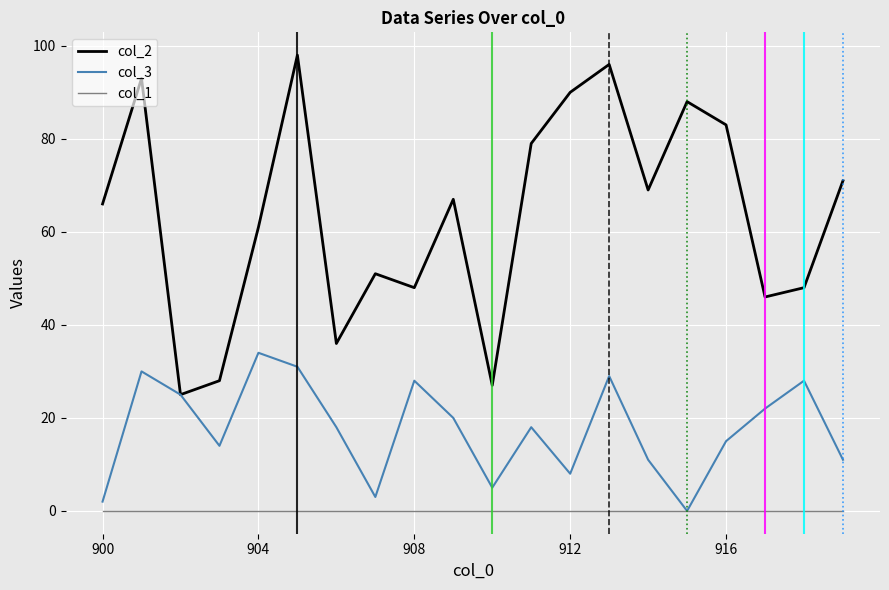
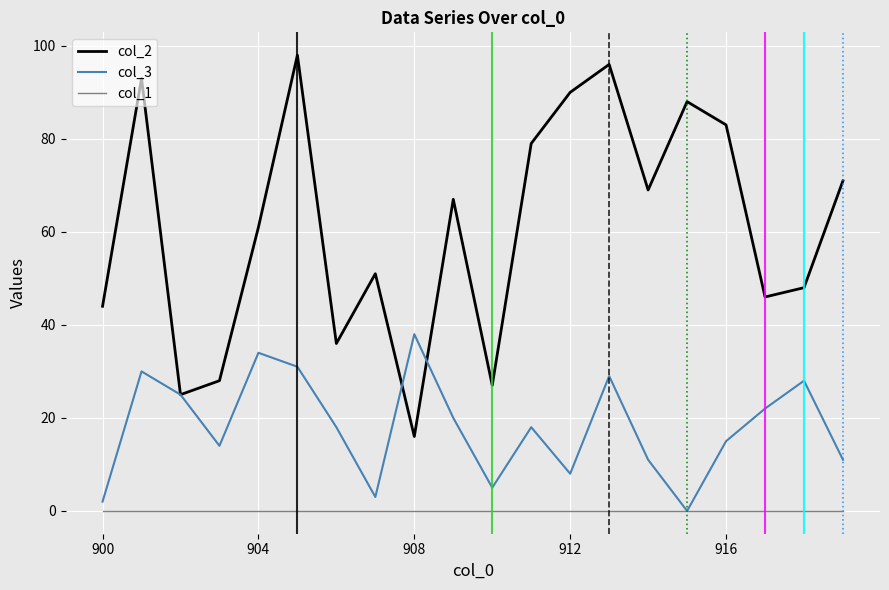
  {
    "col_2": {
-     "900": 66,
+     "900": 44,
      "904": 61,
-     "908": 48,
+     "908": 16,
      "912": 90,
      "916": 83
    },
    "col_3": {
      "900": 2,
      "904": 34,
-     "908": 28,
+     "908": 38,
      "912": 8,
      "916": 15
    },
    "col_1": {
      "900": 0,
      "904": 0,
      "908": 0,
      "912": 0,
      "916": 0
    }
  }
